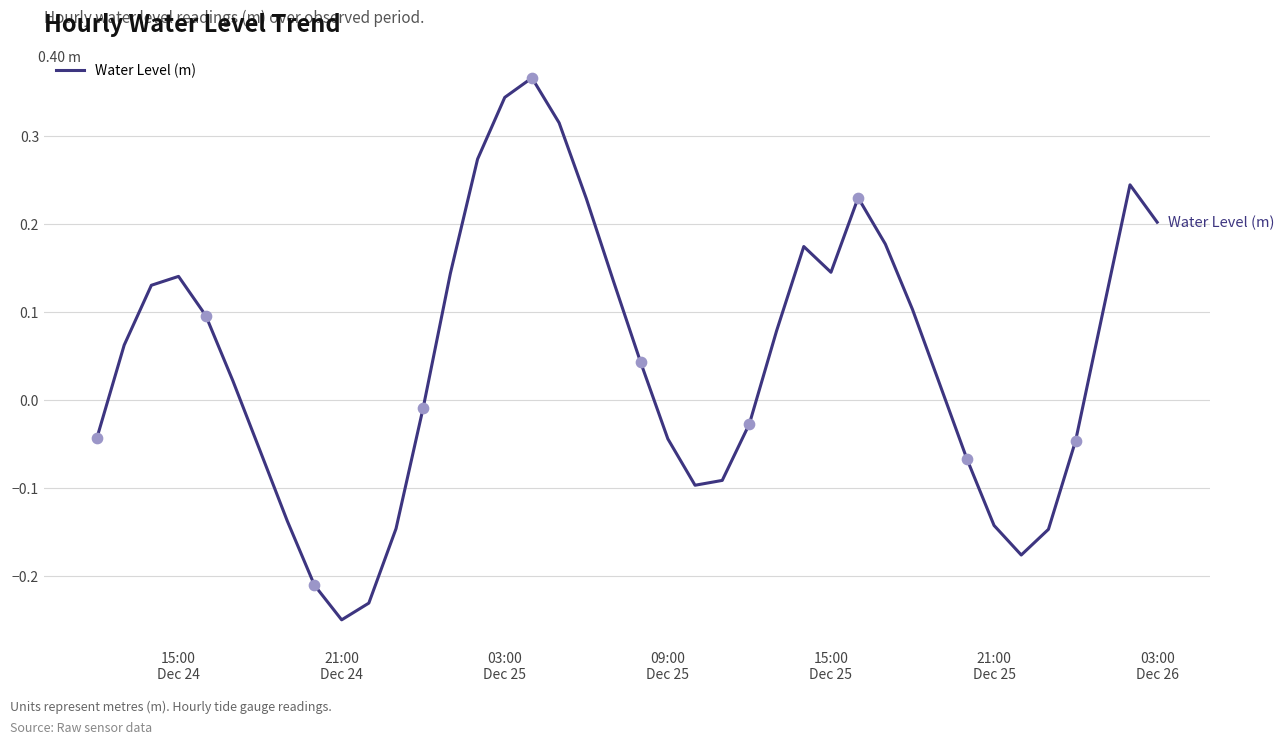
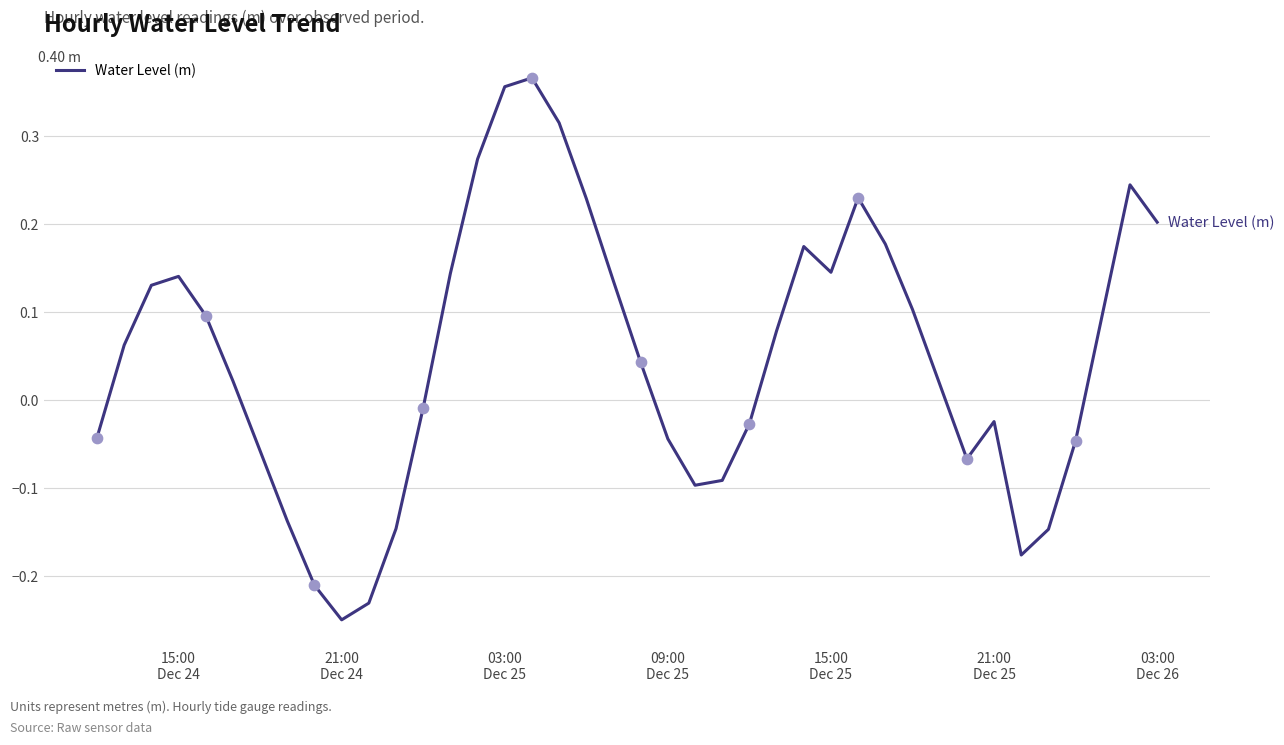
  {
    "Water Level (m)": {
      "15:00 Dec 24": 0.14,
      "21:00 Dec 24": -0.25,
-     "03:00 Dec 25": 0.34,
+     "03:00 Dec 25": 0.36,
      "09:00 Dec 25": -0.04,
      "15:00 Dec 25": 0.15,
-     "21:00 Dec 25": -0.14,
+     "21:00 Dec 25": -0.02,
      "03:00 Dec 26": 0.20
    }
  }
